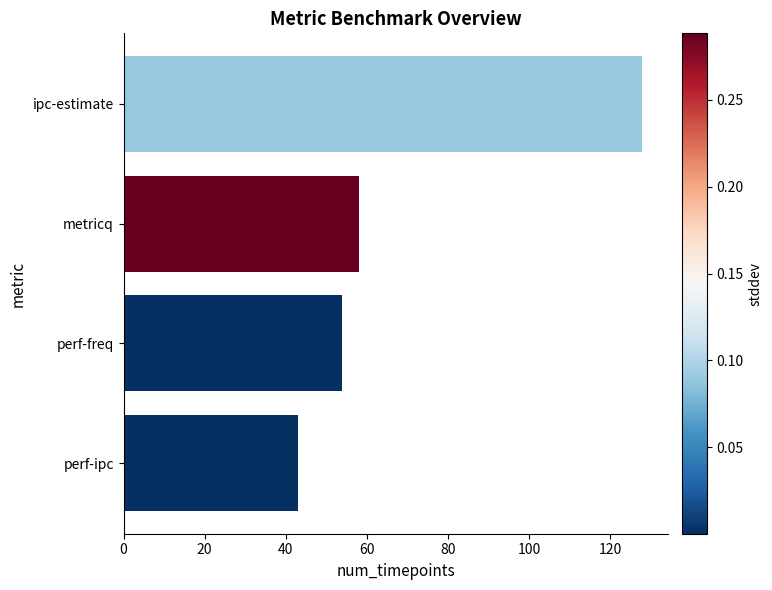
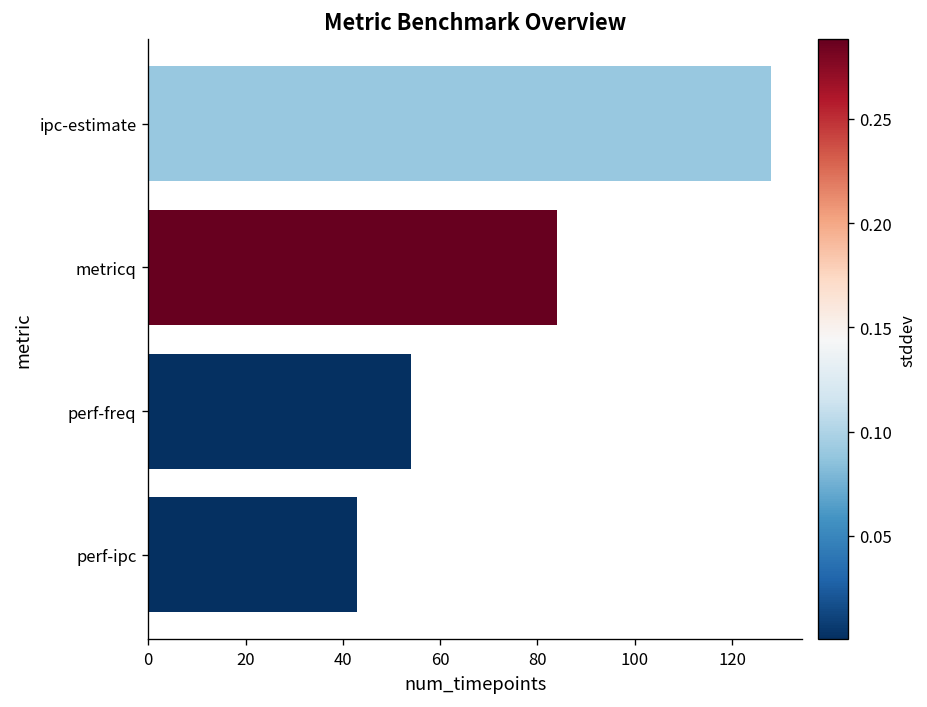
  {
    "ipc-estimate": 128,
-   "metricq": 58,
+   "metricq": 84,
    "perf-freq": 54,
    "perf-ipc": 43
  }
